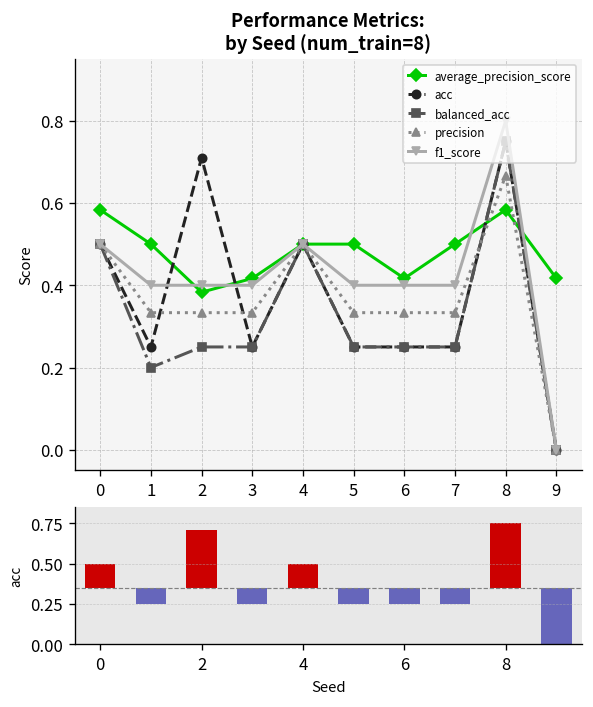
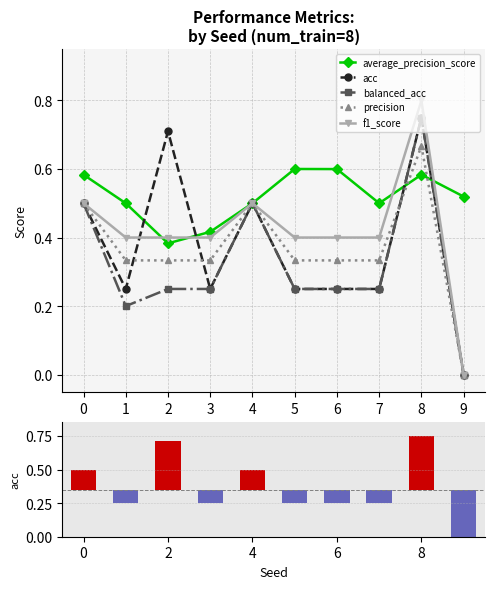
  {
    "Performance Metrics: by Seed (num_train=8)": {
      "average_precision_score": {
        "0": 0.58,
        "1": 0.50,
        "2": 0.38,
        "3": 0.42,
-       "5": 0.5,
-       "6": 0.42,
+       "5": 0.6,
+       "6": 0.60,
        "7": 0.50,
        "8": 0.58,
-       "9": 0.42
+       "9": 0.52
      },
      "acc": {
        "1": 0.25,
        "2": 0.71
      },
      "balanced_acc": {
        "1": 0.20,
        "2": 0.25
      }
    }
  }
